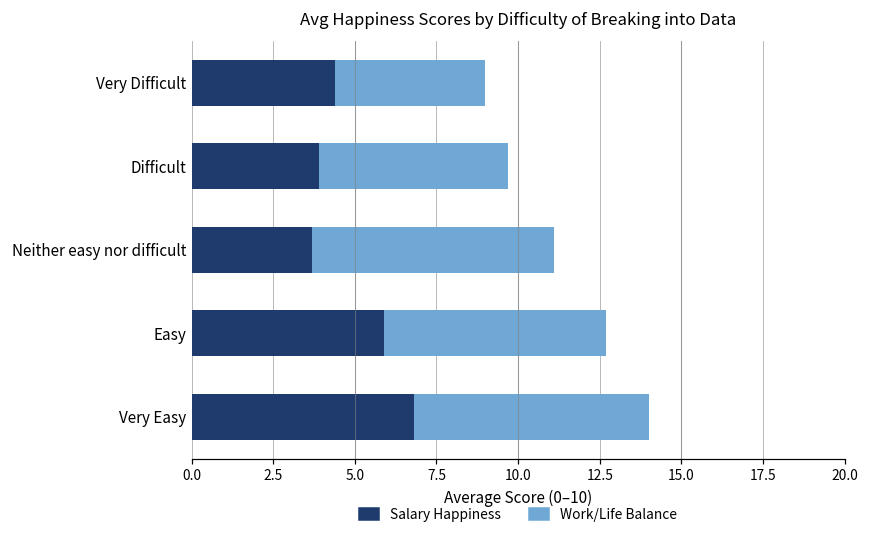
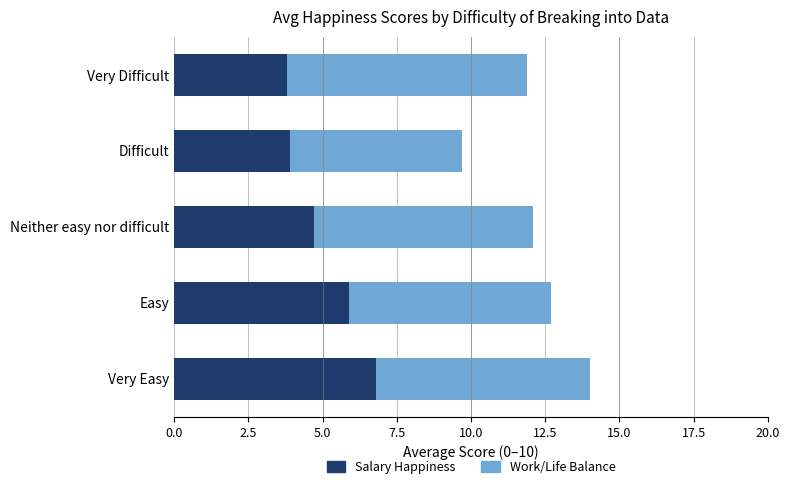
  {
    "Salary Happiness": {
-     "Very Difficult": 4.4,
+     "Very Difficult": 3.8,
      "Difficult": 3.9,
-     "Neither easy nor difficult": 3.7,
+     "Neither easy nor difficult": 4.7,
      "Easy": 5.9,
      "Very Easy": 6.8
    },
    "Work/Life Balance": {
-     "Very Difficult": 4.6,
+     "Very Difficult": 8.1,
      "Difficult": 5.8,
      "Neither easy nor difficult": 7.4,
      "Easy": 6.8,
      "Very Easy": 7.2
    }
  }
